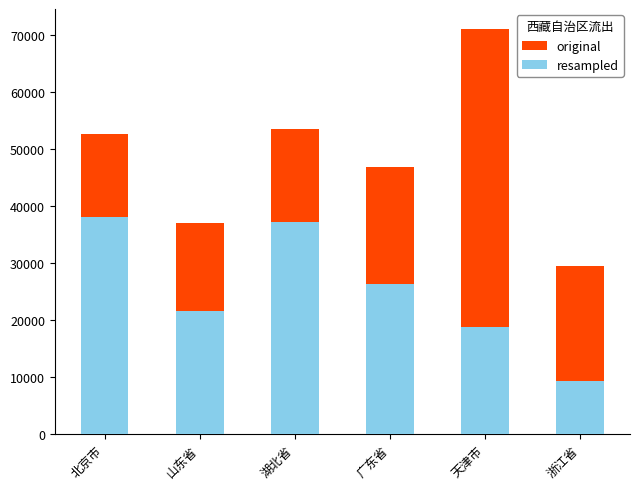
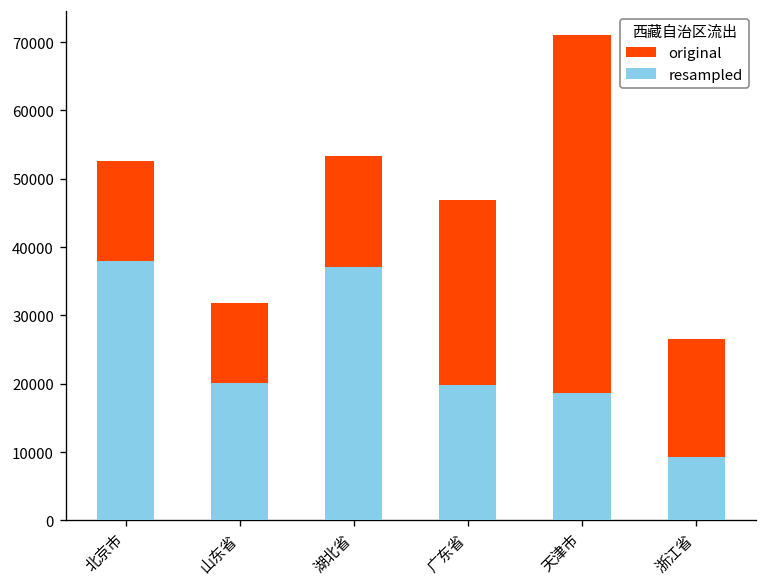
  {
    "original": {
      "北京市": 53000,
-     "山东省": 37000,
+     "山东省": 32000,
      "湖北省": 53000,
      "广东省": 47000,
      "天津市": 71000,
-     "浙江省": 29000
+     "浙江省": 27000
    },
    "resampled": {
-     "山东省": 22000,
-     "广东省": 26000
+     "山东省": 20000,
+     "广东省": 20000
    }
  }
